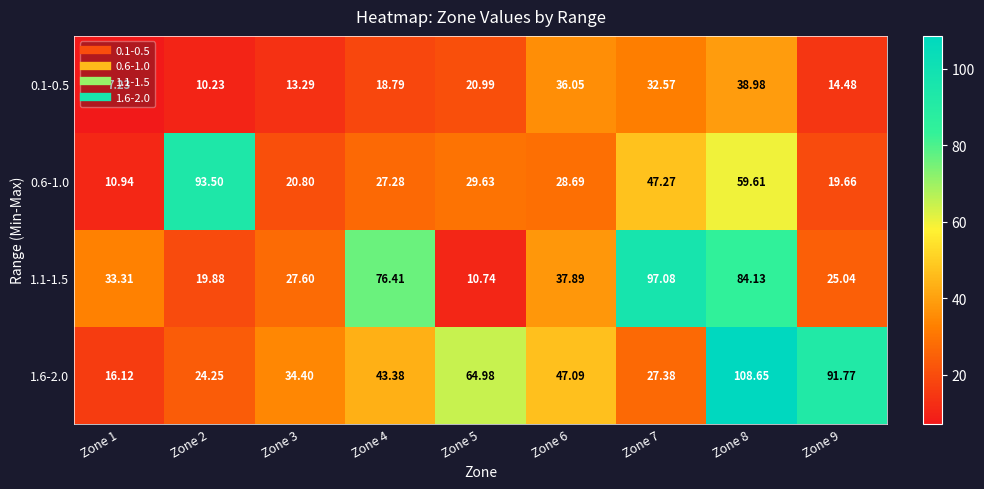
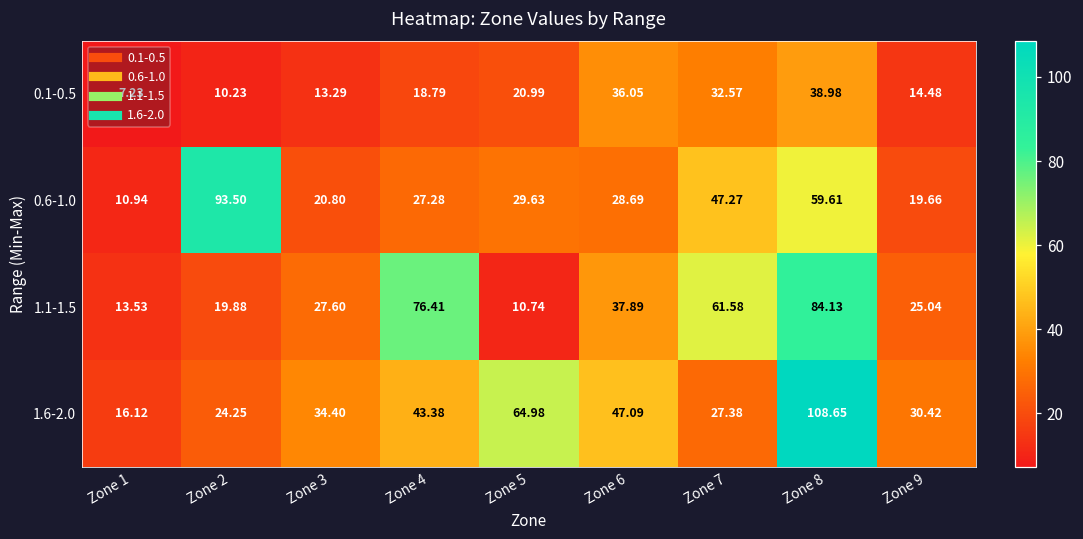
  {
    "0.1-0.5": {
      "Zone 2": 10.23,
      "Zone 3": 13.29,
      "Zone 4": 18.79,
      "Zone 5": 20.99,
      "Zone 6": 36.05,
      "Zone 7": 32.57,
      "Zone 8": 38.98,
      "Zone 9": 14.48
    },
    "0.6-1.0": {
      "Zone 1": 10.94,
      "Zone 2": 93.50,
      "Zone 3": 20.80,
      "Zone 4": 27.28,
      "Zone 5": 29.63,
      "Zone 6": 28.69,
      "Zone 7": 47.27,
      "Zone 8": 59.61,
      "Zone 9": 19.66
    },
    "1.1-1.5": {
-     "Zone 1": 33.31,
+     "Zone 1": 13.53,
      "Zone 2": 19.88,
      "Zone 3": 27.60,
      "Zone 4": 76.41,
      "Zone 5": 10.74,
      "Zone 6": 37.89,
-     "Zone 7": 97.08,
+     "Zone 7": 61.58,
      "Zone 8": 84.13,
      "Zone 9": 25.04
    },
    "1.6-2.0": {
      "Zone 1": 16.12,
      "Zone 2": 24.25,
      "Zone 3": 34.40,
      "Zone 4": 43.38,
      "Zone 5": 64.98,
      "Zone 6": 47.09,
      "Zone 7": 27.38,
      "Zone 8": 108.65,
-     "Zone 9": 91.77
+     "Zone 9": 30.42
    }
  }
